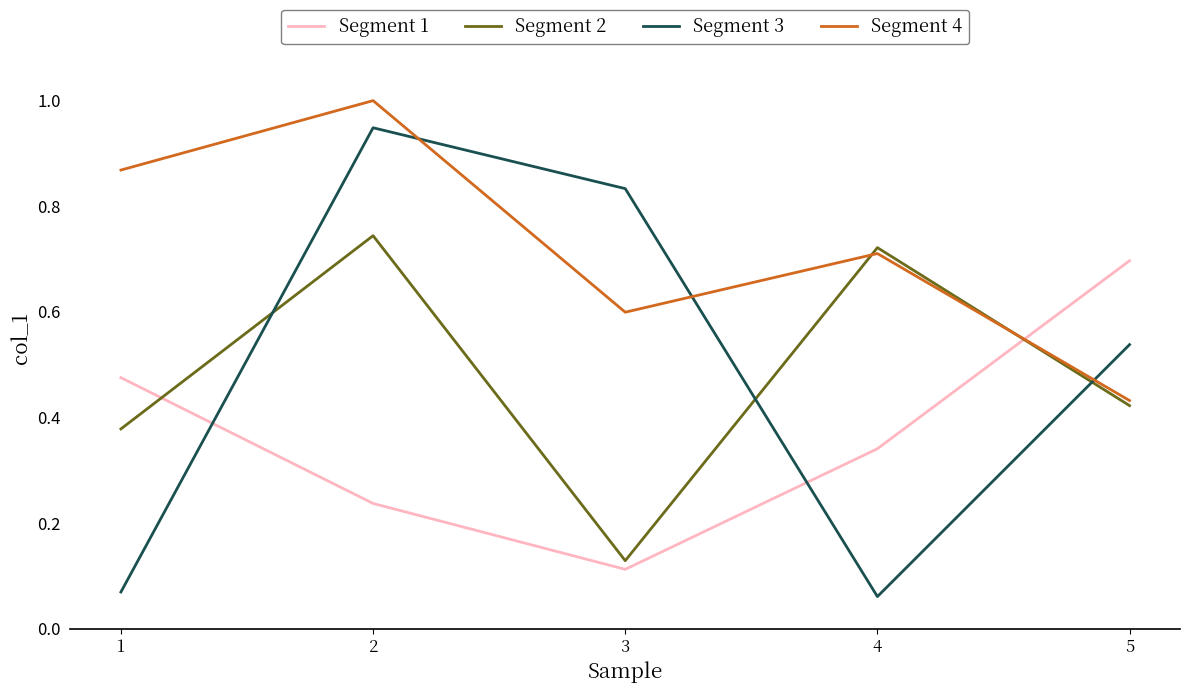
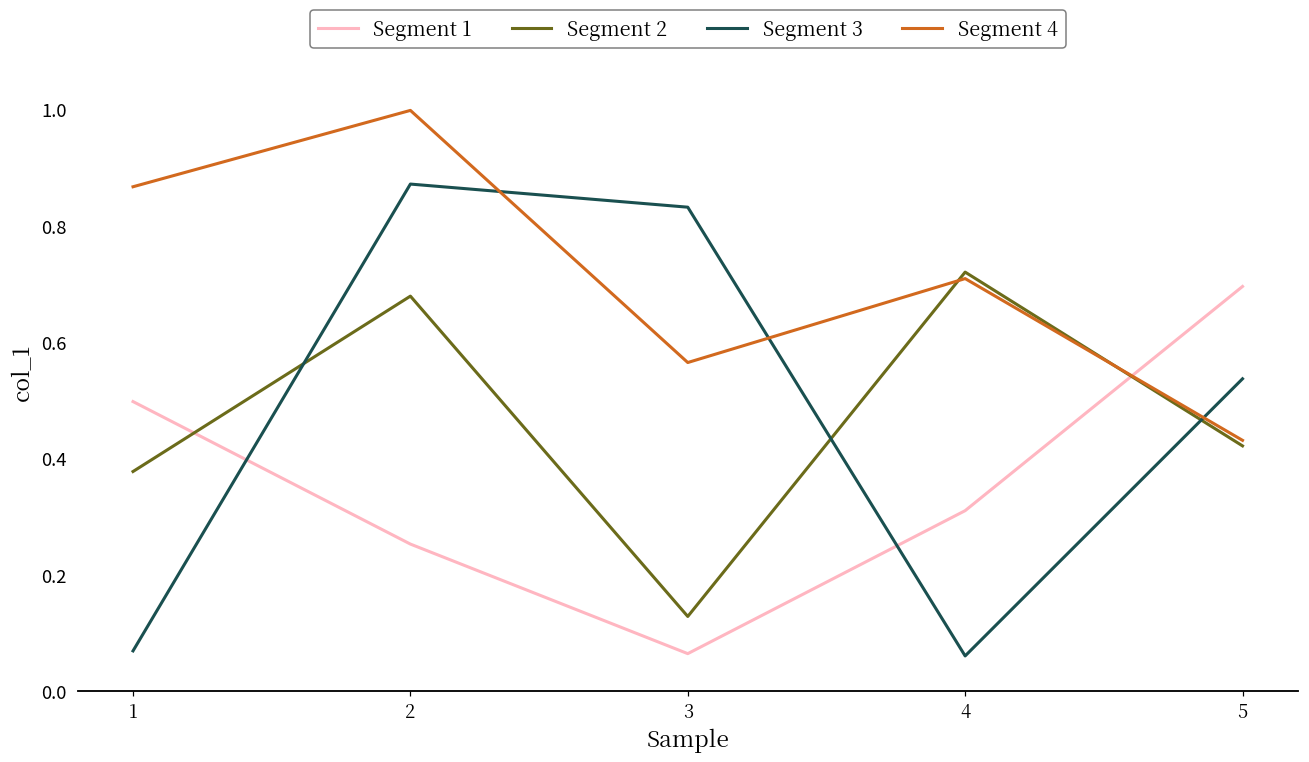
  {
    "Segment 1": {
-     "1": 0.47,
-     "2": 0.24,
-     "3": 0.11,
-     "4": 0.34,
+     "1": 0.50,
+     "2": 0.25,
+     "3": 0.06,
+     "4": 0.31,
      "5": 0.70
    },
    "Segment 2": {
      "1": 0.38,
-     "2": 0.74,
+     "2": 0.68,
      "3": 0.13,
      "4": 0.72,
      "5": 0.42
    },
    "Segment 3": {
      "1": 0.07,
-     "2": 0.95,
+     "2": 0.87,
      "3": 0.83,
      "4": 0.06,
      "5": 0.54
    },
    "Segment 4": {
      "1": 0.87,
      "2": 1.00,
-     "3": 0.60,
+     "3": 0.57,
      "4": 0.71,
      "5": 0.43
    }
  }
